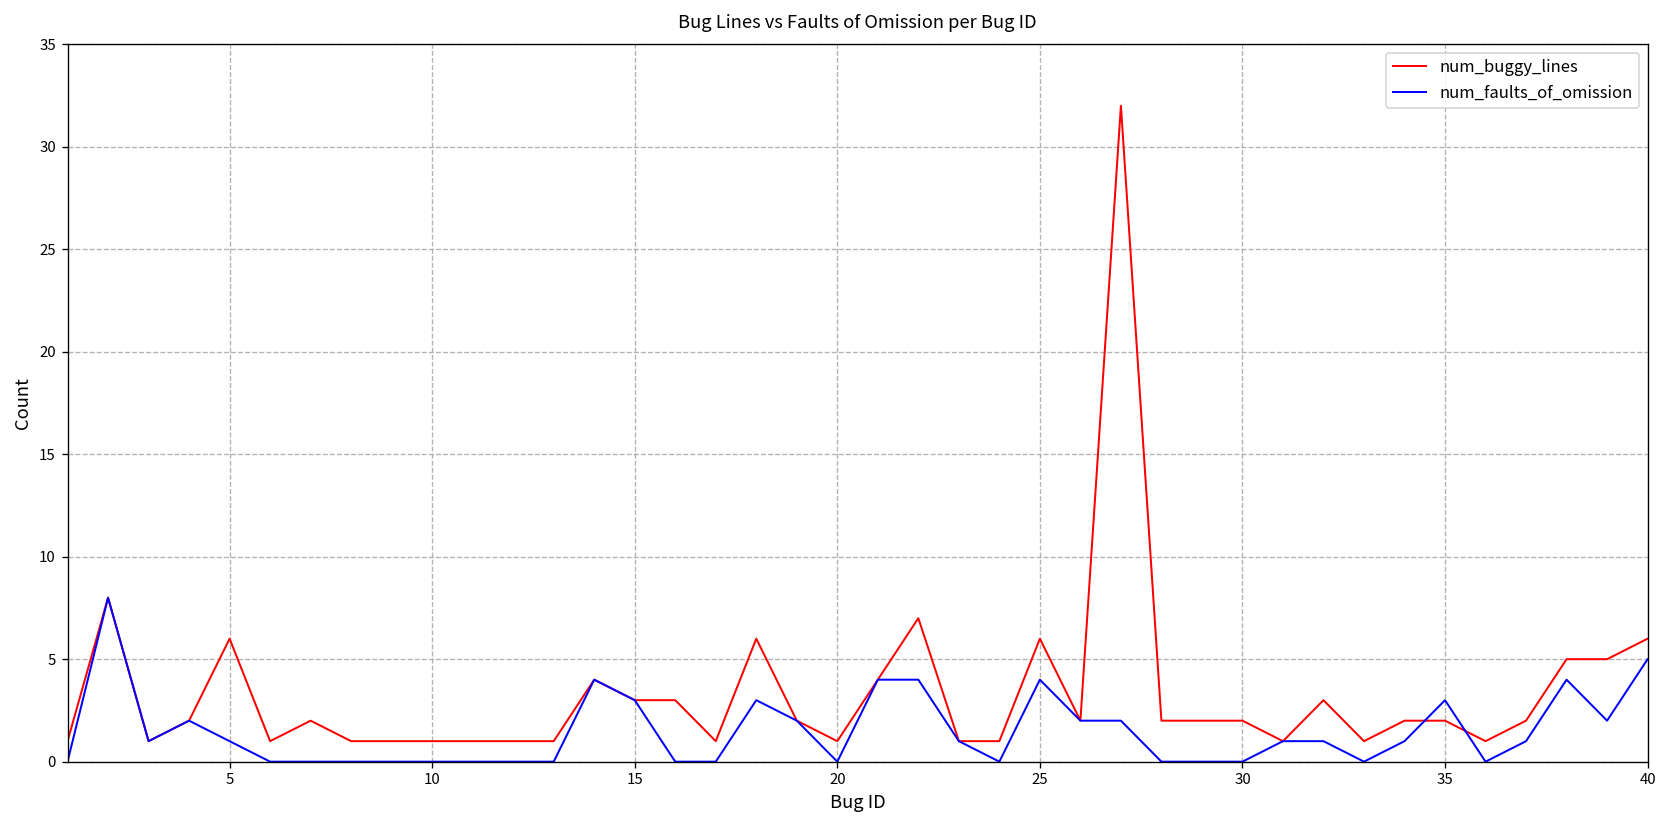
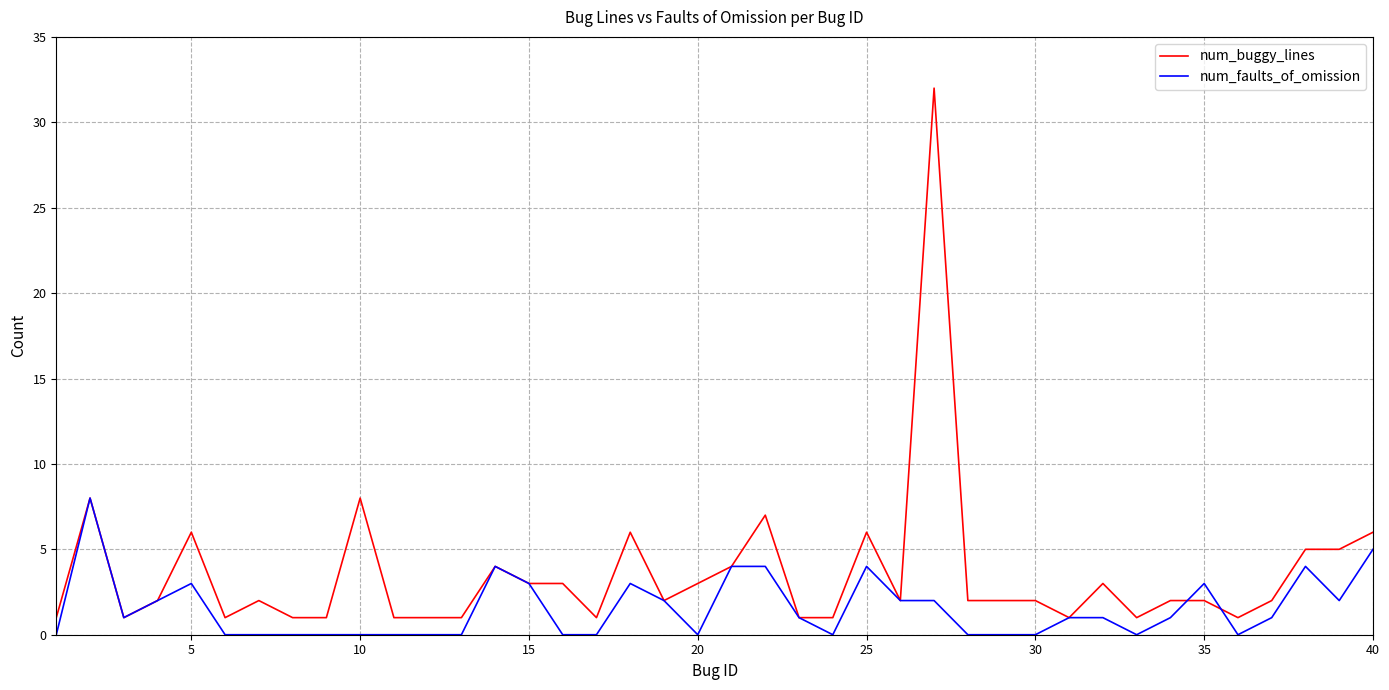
  {
    "num_buggy_lines": {
      "5": 6,
-     "10": 1,
-     "20": 1,
+     "10": 8,
+     "20": 3,
      "25": 6,
      "30": 2,
      "35": 2,
      "40": 6
    },
    "num_faults_of_omission": {
-     "5": 1,
+     "5": 3,
      "10": 0,
      "20": 0,
      "25": 4,
      "30": 0,
      "35": 3,
      "40": 5
    }
  }
